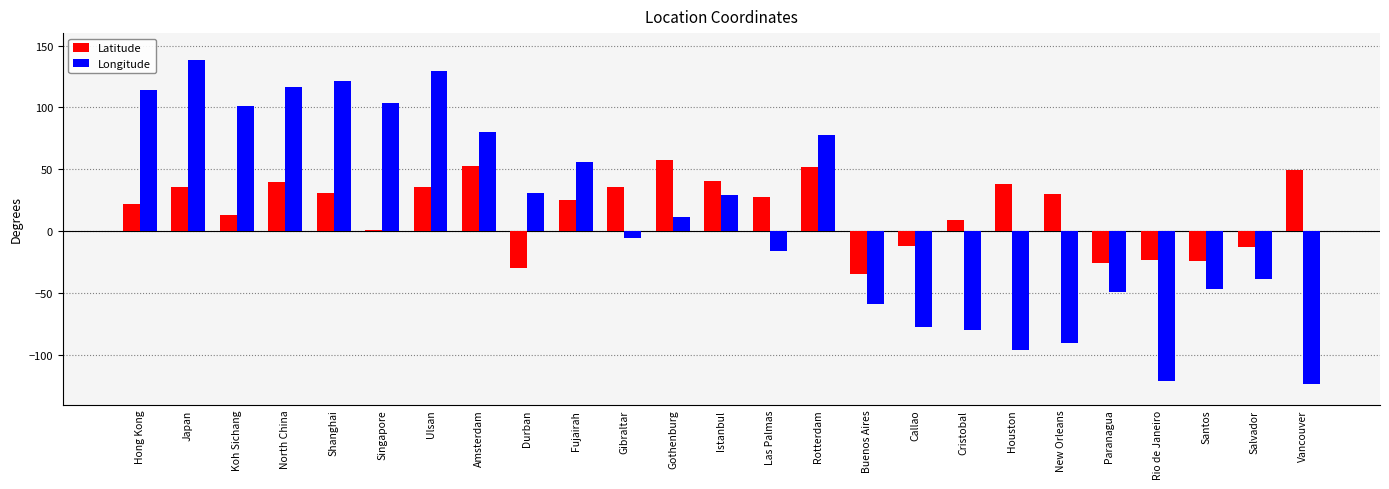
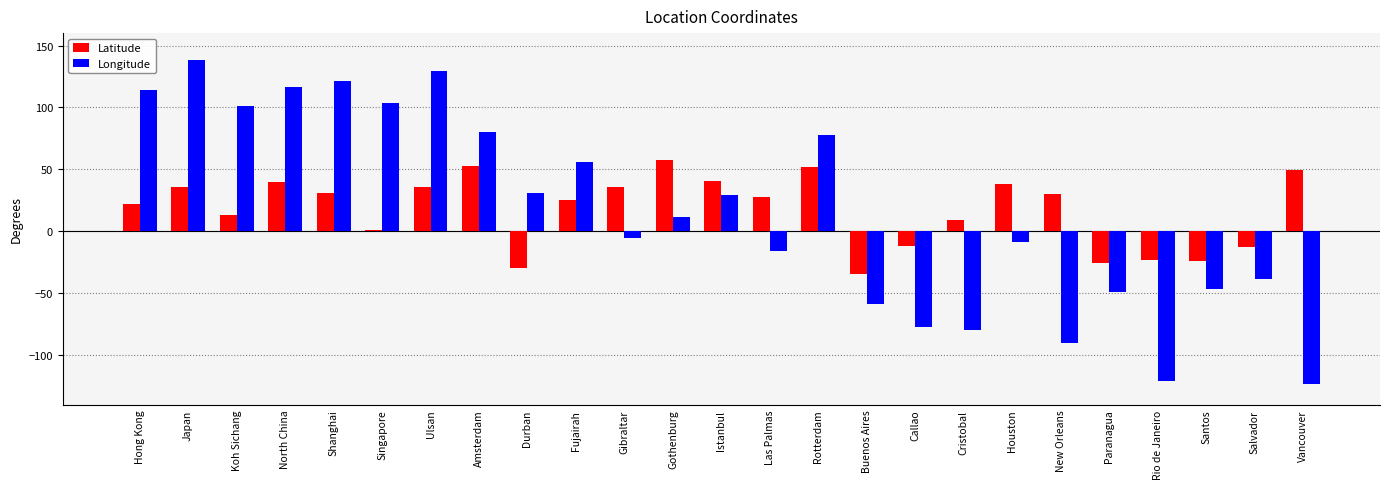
  {
    "Latitude": {
      "Hong Kong": 22,
      "Japan": 36,
      "Koh Sichang": 13,
      "North China": 40,
      "Shanghai": 31,
      "Ulsan": 36,
      "Amsterdam": 52,
      "Durban": -30,
      "Fujairah": 25,
      "Gibraltar": 36,
      "Gothenburg": 58,
      "Istanbul": 41,
      "Las Palmas": 28,
      "Rotterdam": 52,
      "Buenos Aires": -35,
      "Callao": -12,
      "Cristobal": 9,
      "Houston": 38,
      "New Orleans": 30,
      "Paranagua": -26,
      "Rio de Janeiro": -23,
      "Santos": -24,
      "Salvador": -13,
      "Vancouver": 49
    },
    "Longitude": {
      "Hong Kong": 114,
      "Japan": 138,
      "Koh Sichang": 101,
      "North China": 116,
      "Shanghai": 121,
      "Singapore": 104,
      "Ulsan": 129,
      "Amsterdam": 80,
      "Durban": 31,
      "Fujairah": 56,
      "Gibraltar": -5,
      "Gothenburg": 12,
      "Istanbul": 29,
      "Las Palmas": -15,
      "Rotterdam": 78,
      "Buenos Aires": -58,
      "Callao": -77,
      "Cristobal": -80,
-     "Houston": -95,
+     "Houston": -9,
      "New Orleans": -90,
      "Paranagua": -49,
      "Rio de Janeiro": -121,
      "Santos": -46,
      "Salvador": -39,
      "Vancouver": -123
    }
  }
